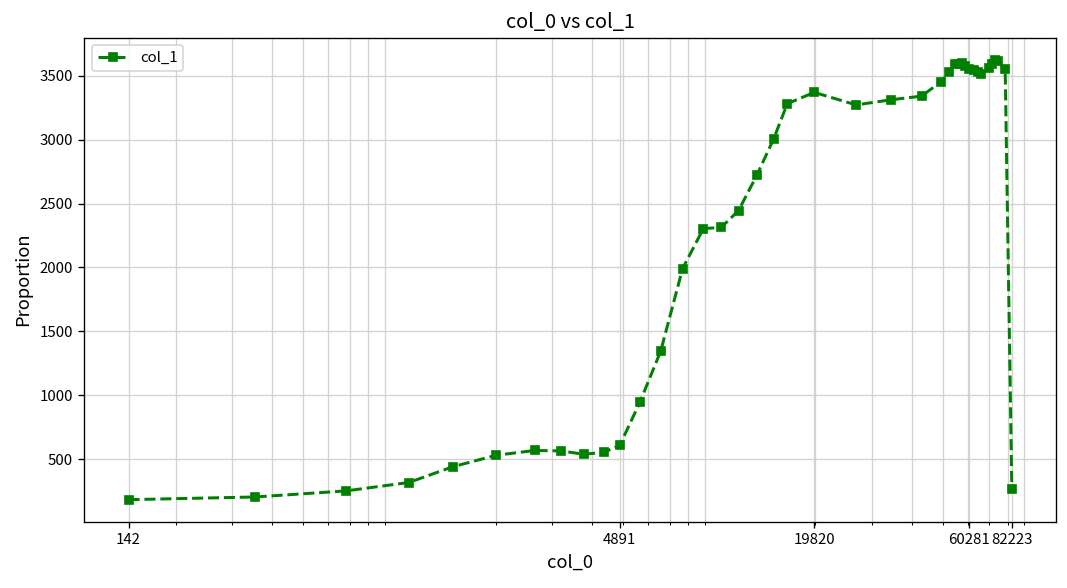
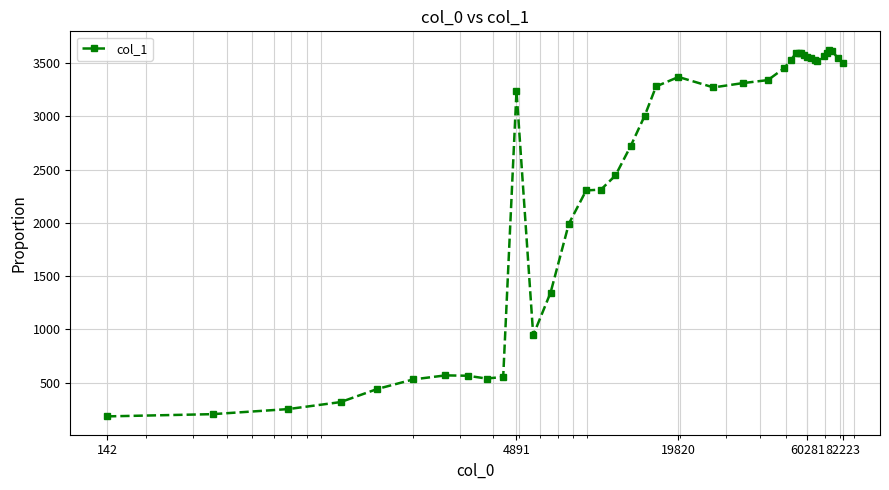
  {
    "142": 180,
-   "4891": 610,
+   "4891": 3240,
    "19820": 3370,
    "60281": 3550,
-   "82223": 270
+   "82223": 3500
  }
